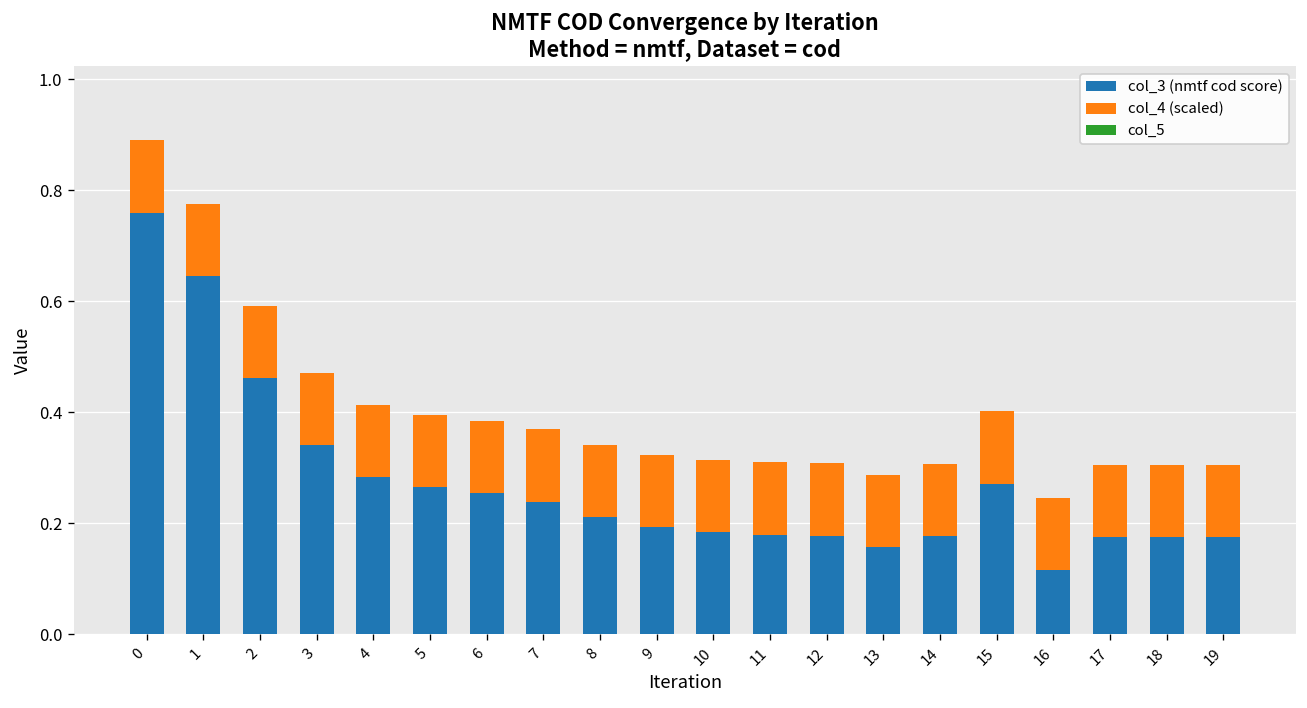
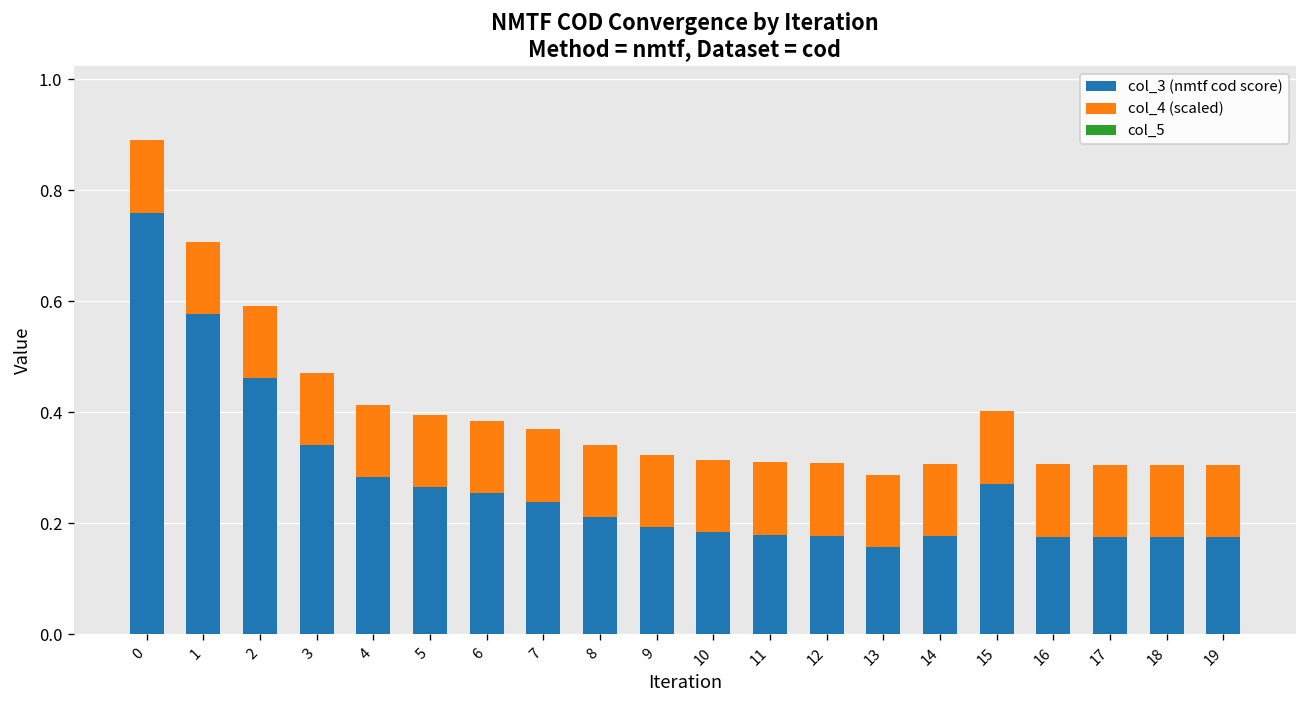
  {
    "col_3 (nmtf cod score)": {
      "0": 0.76,
-     "1": 0.65,
+     "1": 0.58,
      "2": 0.46,
      "3": 0.34,
      "4": 0.28,
      "5": 0.27,
      "6": 0.26,
      "7": 0.24,
      "8": 0.21,
      "9": 0.19,
      "10": 0.18,
      "11": 0.18,
      "12": 0.18,
      "13": 0.16,
      "14": 0.18,
      "15": 0.27,
-     "16": 0.12,
+     "16": 0.18,
      "17": 0.18,
      "18": 0.18,
      "19": 0.18
    }
  }
